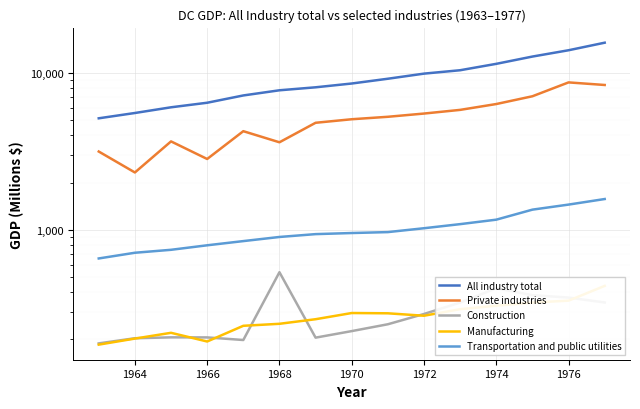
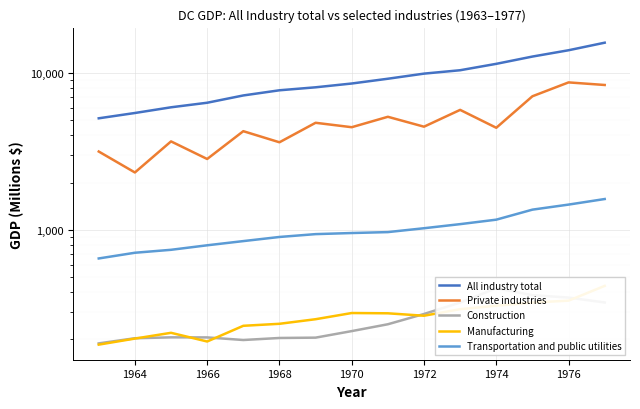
  {
    "Private industries": {
      "1964": "2,300",
      "1966": "2,800",
      "1968": "3,600",
-     "1970": "5,100",
-     "1972": "5,500",
-     "1974": "6,300",
+     "1970": "4,500",
+     "1972": "4,500",
+     "1974": "4,500",
      "1976": "9,000"
    },
    "Construction": {
      "1966": "210",
-     "1968": "540",
+     "1968": "200",
      "1970": "230"
    },
    "Manufacturing": {
      "1966": "190",
      "1968": "250",
      "1970": "290"
    }
  }
